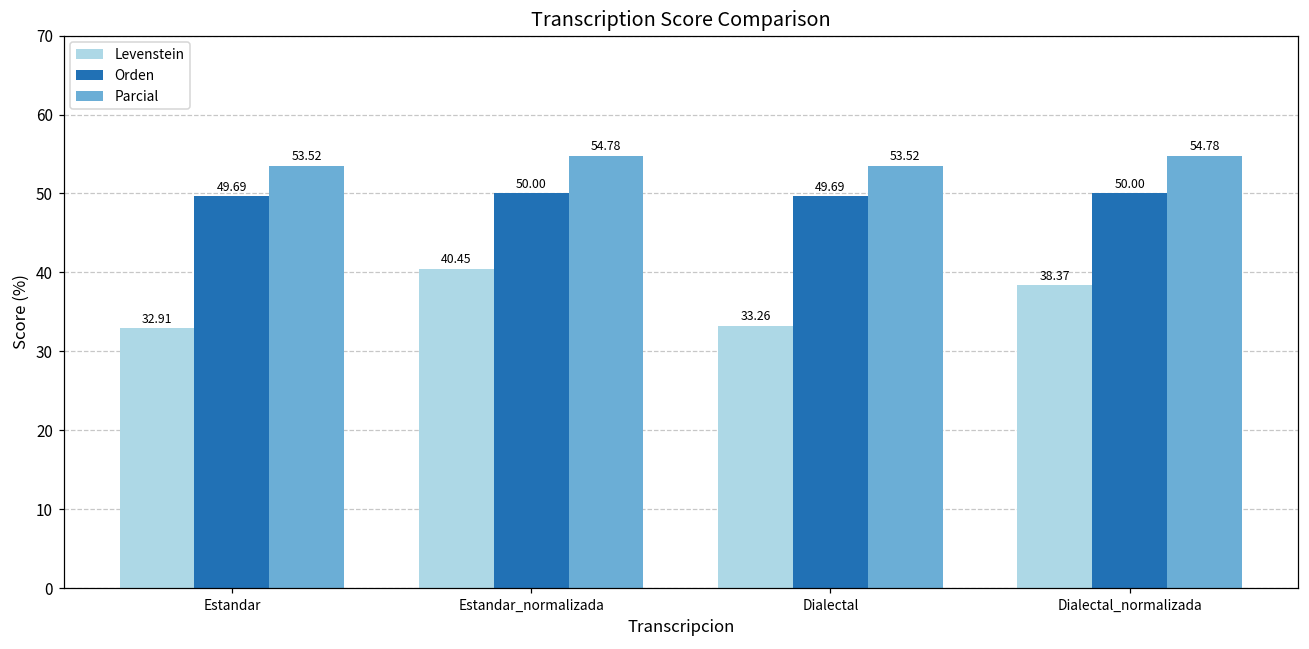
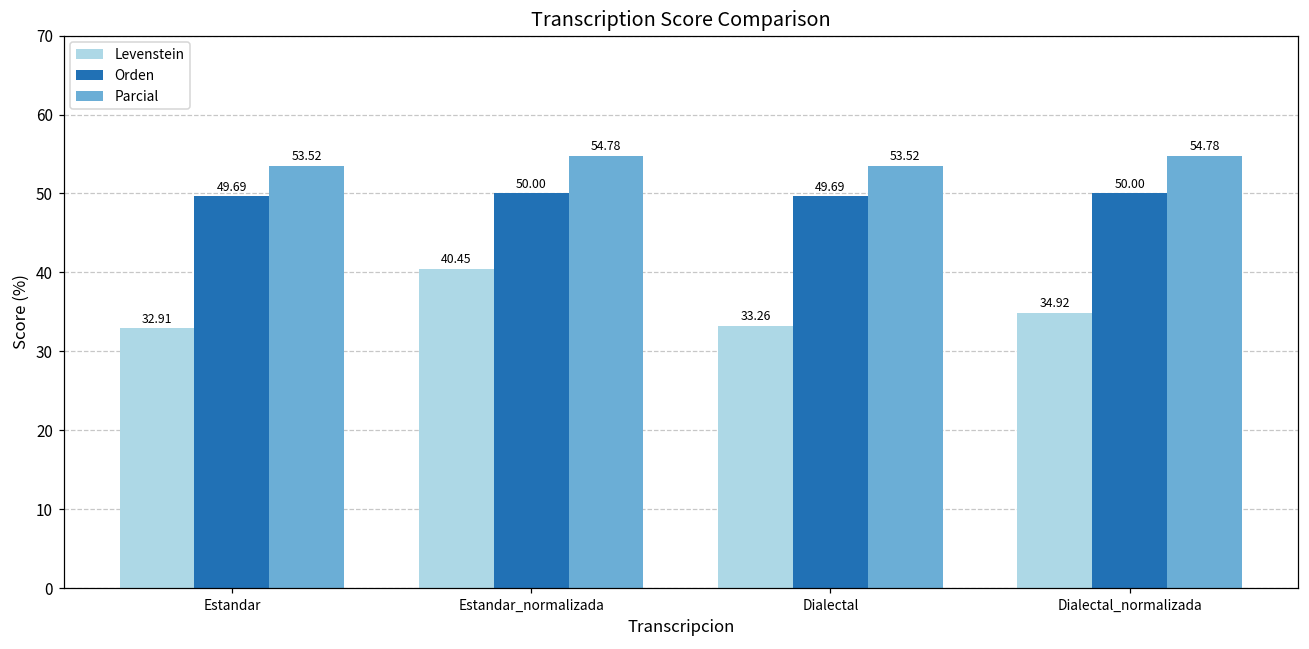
  {
    "Levenstein": {
      "Estandar": 32.91,
      "Estandar_normalizada": 40.45,
      "Dialectal": 33.26,
-     "Dialectal_normalizada": 38.37
+     "Dialectal_normalizada": 34.92
    },
    "Orden": {
      "Estandar": 49.69,
      "Estandar_normalizada": 50.00,
      "Dialectal": 49.69,
      "Dialectal_normalizada": 50.00
    },
    "Parcial": {
      "Estandar": 53.52,
      "Estandar_normalizada": 54.78,
      "Dialectal": 53.52,
      "Dialectal_normalizada": 54.78
    }
  }
